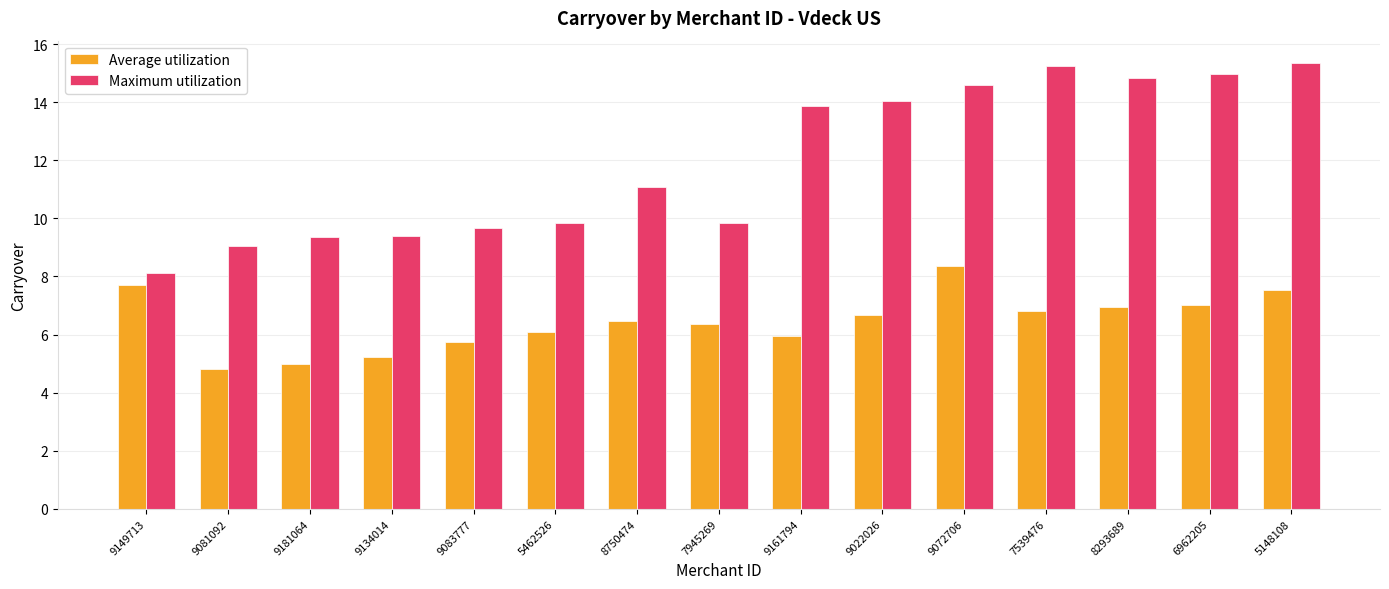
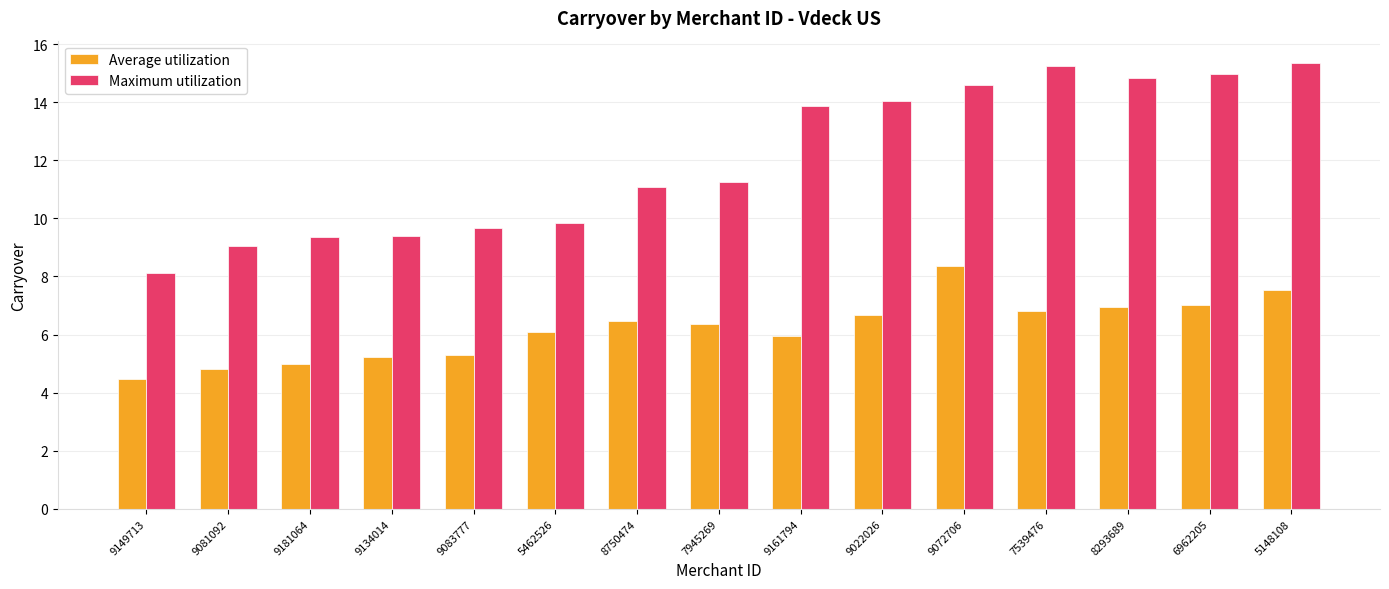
  {
    "Average utilization": {
-     "9149713": 7.7,
+     "9149713": 4.5,
      "9081092": 4.8,
      "9181064": 5.0,
      "9134014": 5.2,
-     "9083777": 5.7,
+     "9083777": 5.3,
      "5462526": 6.1,
      "8750474": 6.5,
      "7945269": 6.4,
      "9161794": 5.9,
      "9022026": 6.7,
      "9072706": 8.4,
      "7539476": 6.8,
      "8293689": 7.0,
      "6962205": 7.0,
      "5148108": 7.5
    },
    "Maximum utilization": {
      "9149713": 8.1,
      "9081092": 9.0,
      "9181064": 9.4,
      "9134014": 9.4,
      "9083777": 9.7,
      "5462526": 9.8,
      "8750474": 11.1,
-     "7945269": 9.9,
+     "7945269": 11.3,
      "9161794": 13.9,
      "9022026": 14.0,
      "9072706": 14.6,
      "7539476": 15.3,
      "8293689": 14.8,
      "6962205": 15.0,
      "5148108": 15.4
    }
  }
